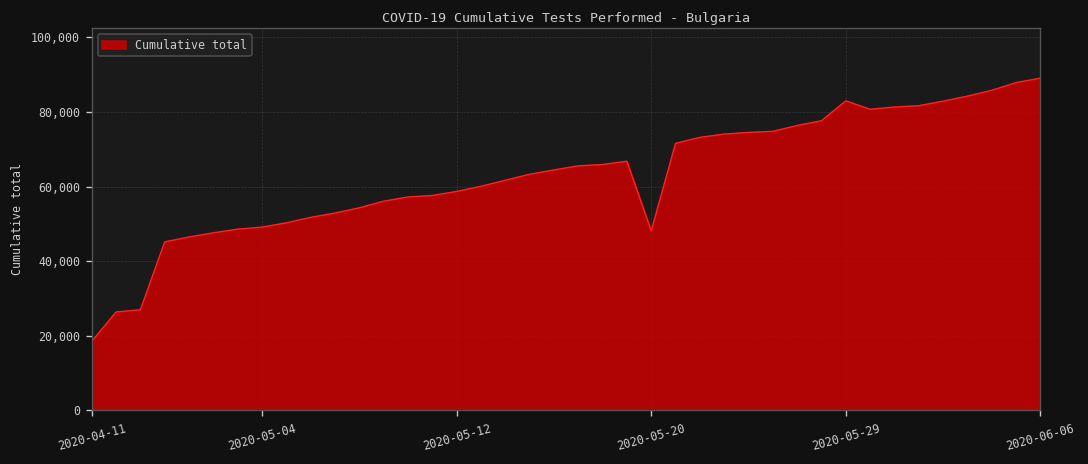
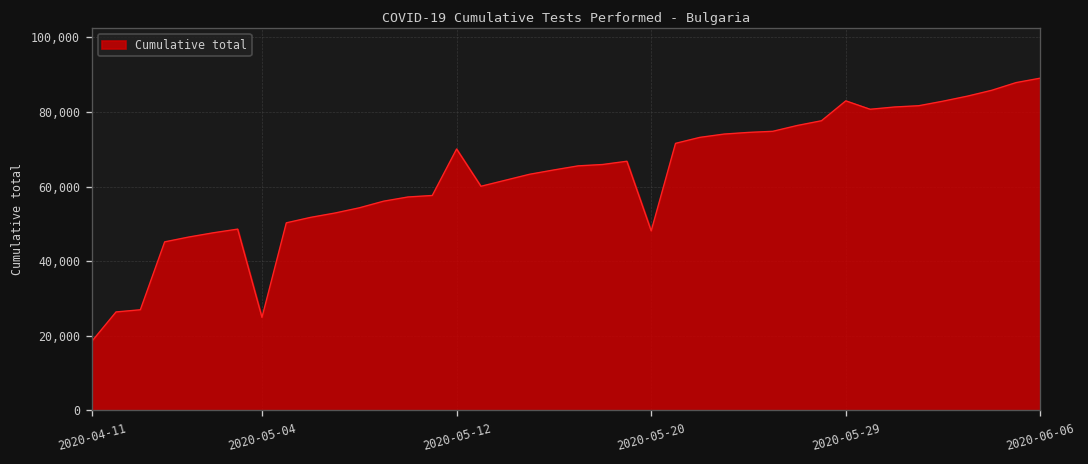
  {
    "2020-04-11": "19,000",
-   "2020-05-04": "49,000",
-   "2020-05-12": "59,000",
+   "2020-05-04": "25,000",
+   "2020-05-12": "70,000",
    "2020-05-20": "48,000",
    "2020-05-29": "83,000",
    "2020-06-06": "89,000"
  }
